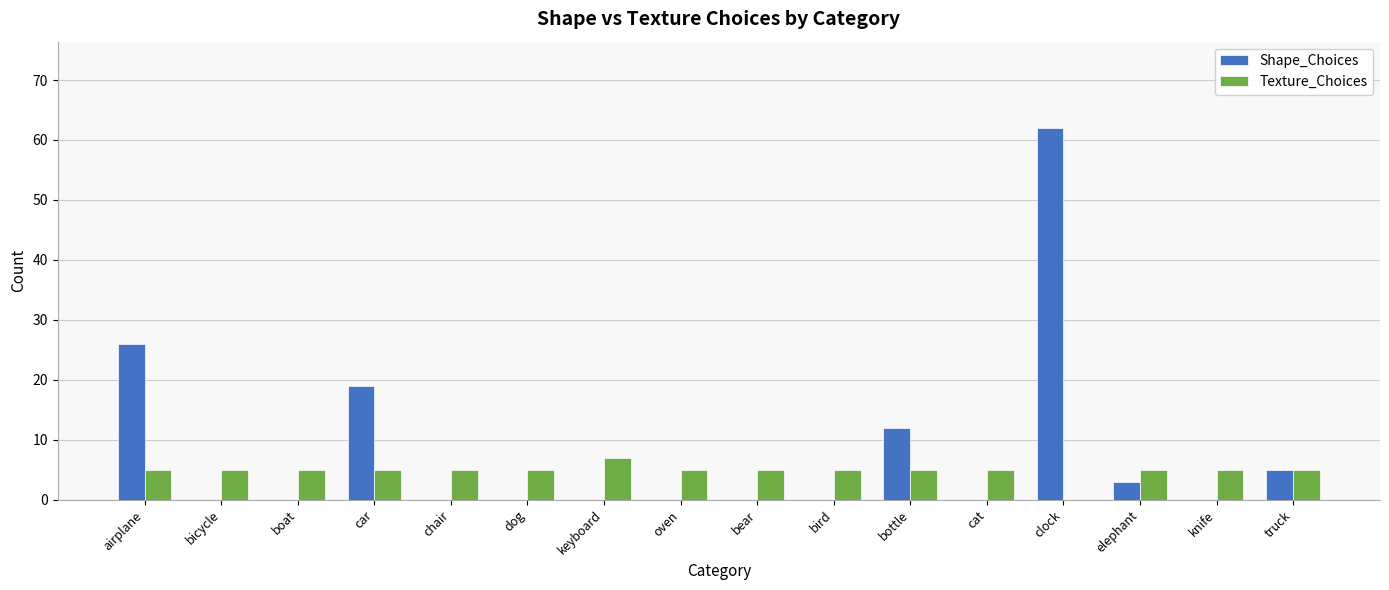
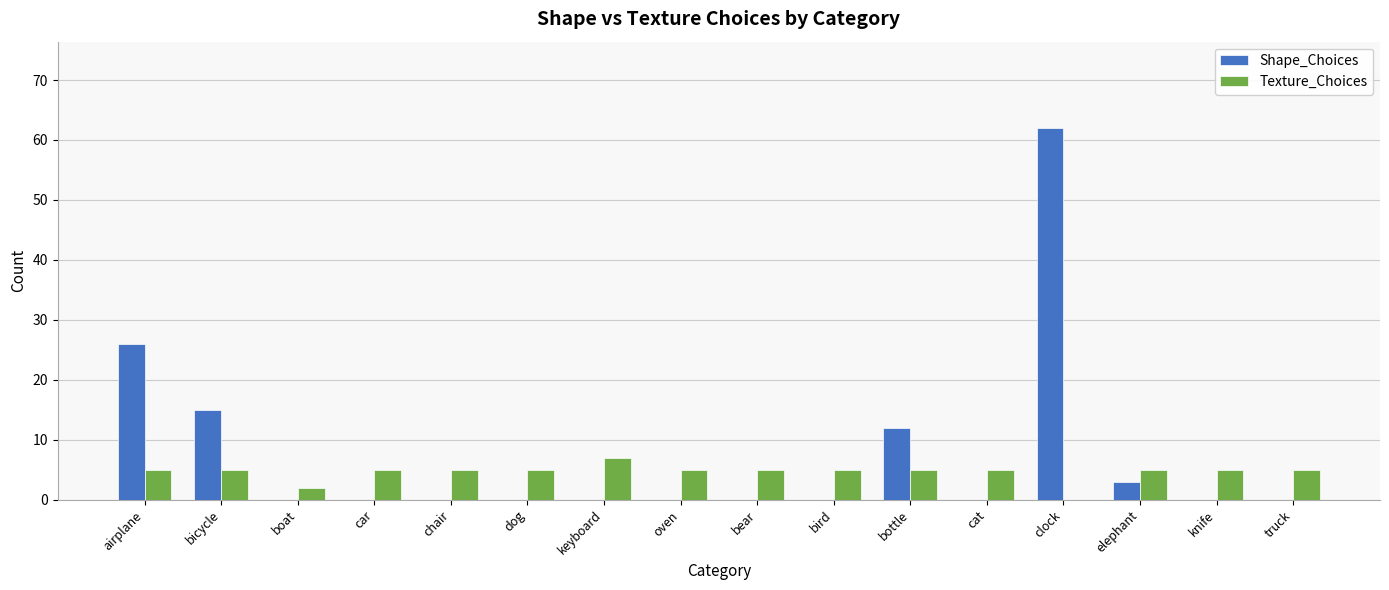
  {
    "Shape_Choices": {
      "airplane": 26,
-     "bicycle": 0,
+     "bicycle": 15,
      "boat": 0,
-     "car": 19,
+     "car": 0,
      "chair": 0,
      "dog": 0,
      "keyboard": 0,
      "oven": 0,
      "bear": 0,
      "bird": 0,
      "bottle": 12,
      "cat": 0,
      "clock": 62,
      "elephant": 3,
      "knife": 0,
-     "truck": 5
+     "truck": 0
    },
    "Texture_Choices": {
      "airplane": 5,
      "bicycle": 5,
-     "boat": 5,
+     "boat": 2,
      "car": 5,
      "chair": 5,
      "dog": 5,
      "keyboard": 7,
      "oven": 5,
      "bear": 5,
      "bird": 5,
      "bottle": 5,
      "cat": 5,
      "clock": 0,
      "elephant": 5,
      "knife": 5,
      "truck": 5
    }
  }
